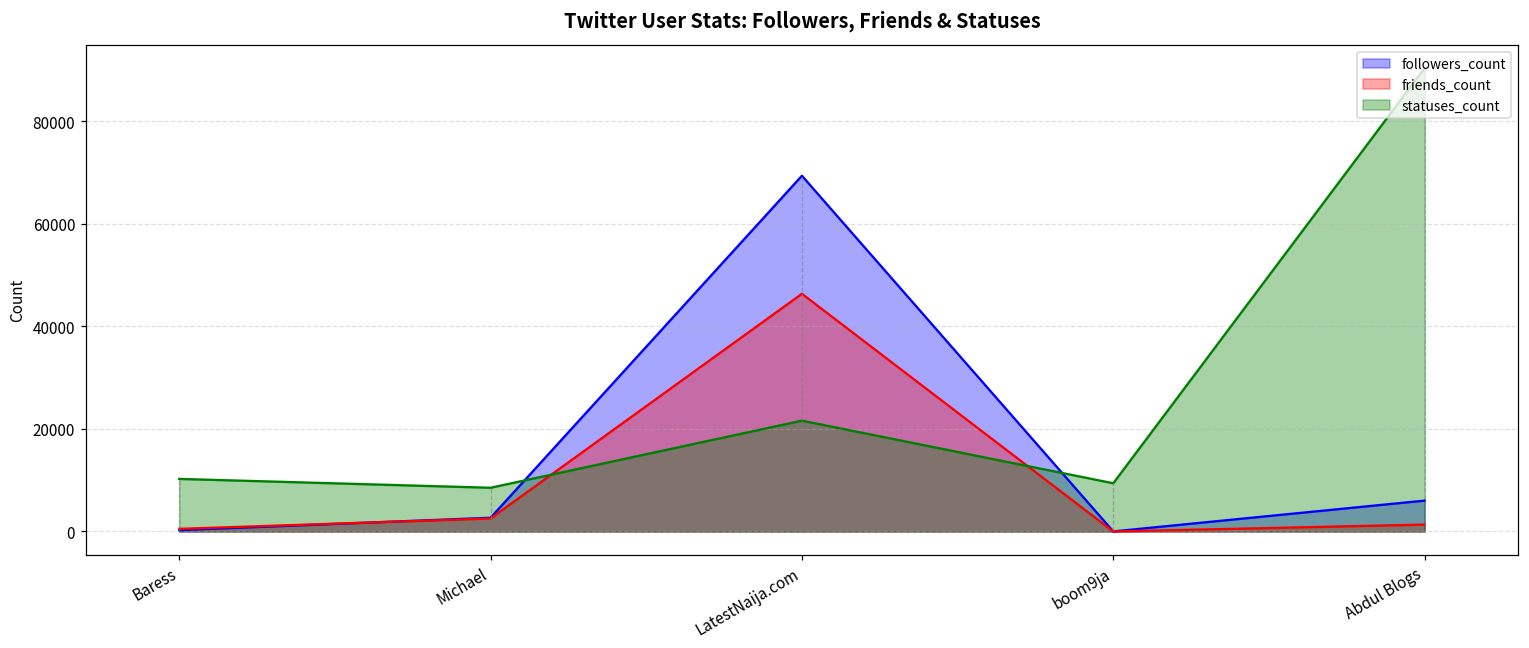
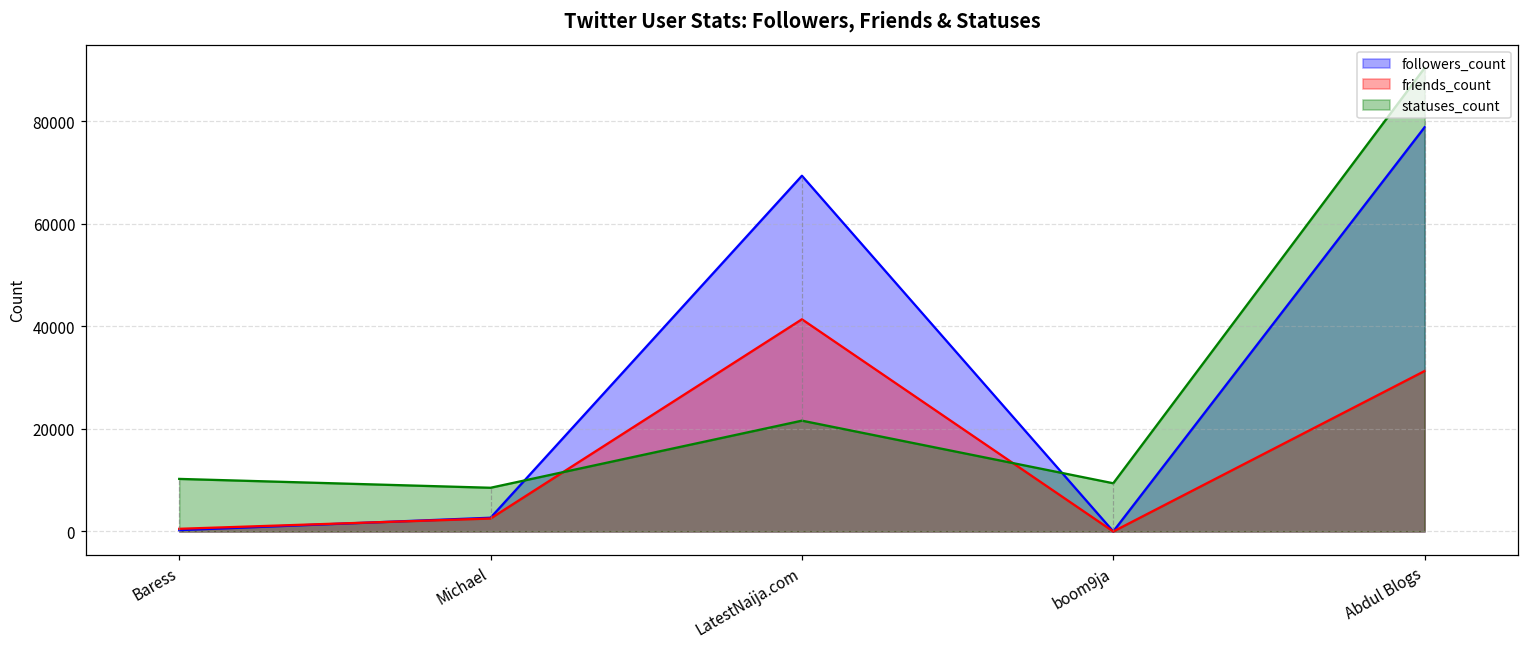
  {
    "followers_count": {
-     "Abdul Blogs": 6000
+     "Abdul Blogs": 79000
    },
    "friends_count": {
-     "LatestNaija.com": 46000,
-     "Abdul Blogs": 1000
+     "LatestNaija.com": 41000,
+     "Abdul Blogs": 31000
    }
  }
